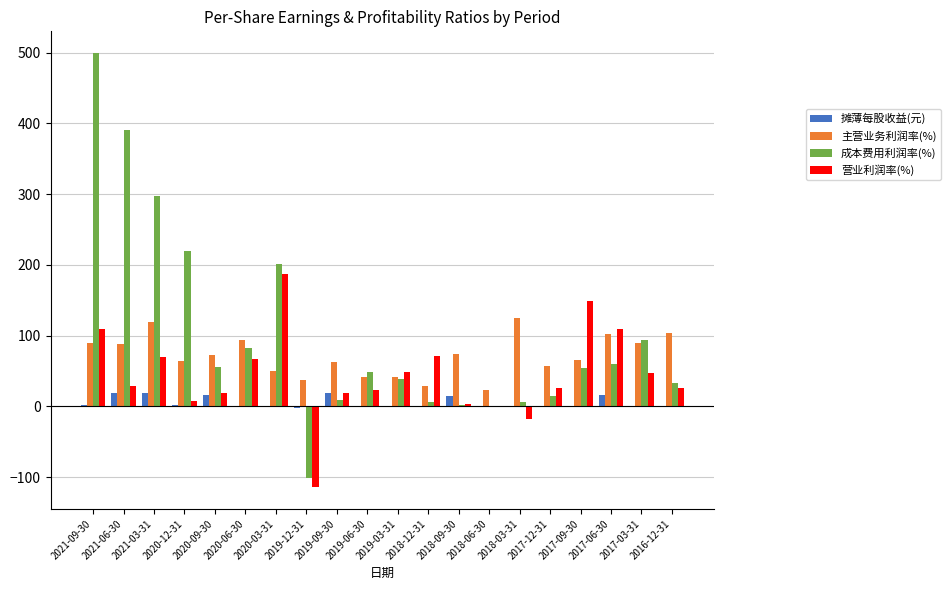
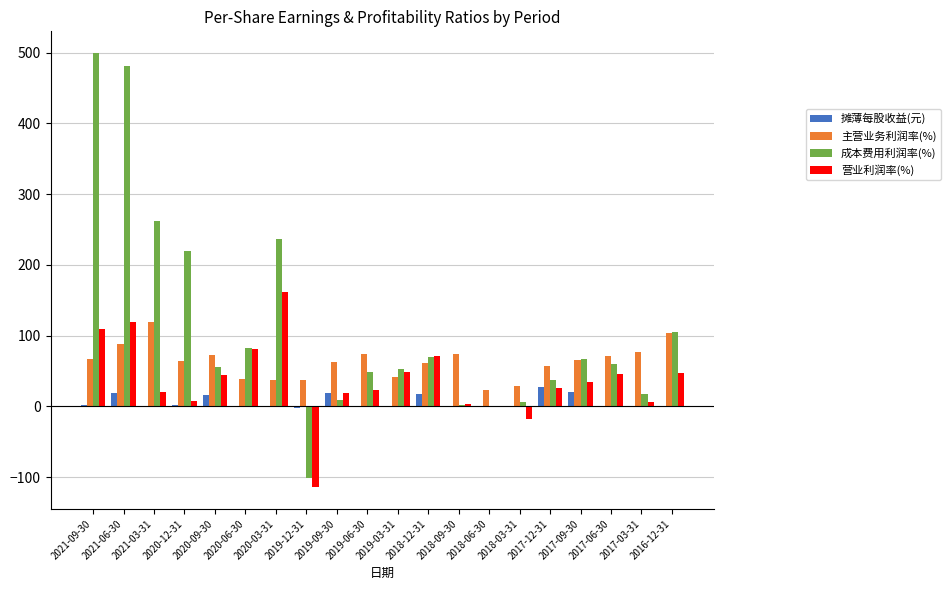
  {
    "摊薄每股收益(元)": {
      "2021-06-30": 20,
-     "2021-03-31": 20,
+     "2021-03-31": 0,
      "2020-09-30": 20,
      "2019-09-30": 20,
-     "2018-12-31": 0,
-     "2018-09-30": 10,
-     "2017-12-31": 0,
-     "2017-09-30": 0,
-     "2017-06-30": 20
+     "2018-12-31": 20,
+     "2018-09-30": 0,
+     "2017-12-31": 30,
+     "2017-09-30": 20,
+     "2017-06-30": 0
    },
    "主营业务利润率(%)": {
-     "2021-09-30": 90,
+     "2021-09-30": 70,
      "2021-06-30": 90,
      "2021-03-31": 120,
      "2020-12-31": 60,
      "2020-09-30": 70,
-     "2020-06-30": 90,
-     "2020-03-31": 50,
+     "2020-06-30": 40,
+     "2020-03-31": 40,
      "2019-12-31": 40,
      "2019-09-30": 60,
-     "2019-06-30": 40,
+     "2019-06-30": 70,
      "2019-03-31": 40,
-     "2018-12-31": 30,
+     "2018-12-31": 60,
      "2018-09-30": 70,
      "2018-06-30": 20,
-     "2018-03-31": 120,
+     "2018-03-31": 30,
      "2017-12-31": 60,
      "2017-09-30": 70,
-     "2017-06-30": 100,
-     "2017-03-31": 90,
+     "2017-06-30": 70,
+     "2017-03-31": 80,
      "2016-12-31": 100
    },
    "成本费用利润率(%)": {
      "2021-09-30": 500,
-     "2021-06-30": 390,
-     "2021-03-31": 300,
+     "2021-06-30": 480,
+     "2021-03-31": 260,
      "2020-12-31": 220,
      "2020-09-30": 60,
      "2020-06-30": 80,
-     "2020-03-31": 200,
+     "2020-03-31": 240,
      "2019-12-31": -100,
      "2019-09-30": 10,
      "2019-06-30": 50,
-     "2019-03-31": 40,
-     "2018-12-31": 10,
+     "2019-03-31": 50,
+     "2018-12-31": 70,
      "2018-03-31": 10,
-     "2017-12-31": 20,
-     "2017-09-30": 50,
+     "2017-12-31": 40,
+     "2017-09-30": 70,
      "2017-06-30": 60,
-     "2017-03-31": 90,
-     "2016-12-31": 30
+     "2017-03-31": 20,
+     "2016-12-31": 110
    },
    "营业利润率(%)": {
      "2021-09-30": 110,
-     "2021-06-30": 30,
-     "2021-03-31": 70,
+     "2021-06-30": 120,
+     "2021-03-31": 20,
      "2020-12-31": 10,
-     "2020-09-30": 20,
-     "2020-06-30": 70,
-     "2020-03-31": 190,
+     "2020-09-30": 40,
+     "2020-06-30": 80,
+     "2020-03-31": 160,
      "2019-12-31": -110,
      "2019-09-30": 20,
      "2019-06-30": 20,
      "2019-03-31": 50,
      "2018-12-31": 70,
      "2018-03-31": -20,
      "2017-12-31": 30,
-     "2017-09-30": 150,
-     "2017-06-30": 110,
-     "2017-03-31": 50,
-     "2016-12-31": 30
+     "2017-09-30": 30,
+     "2017-06-30": 50,
+     "2017-03-31": 10,
+     "2016-12-31": 50
    }
  }
